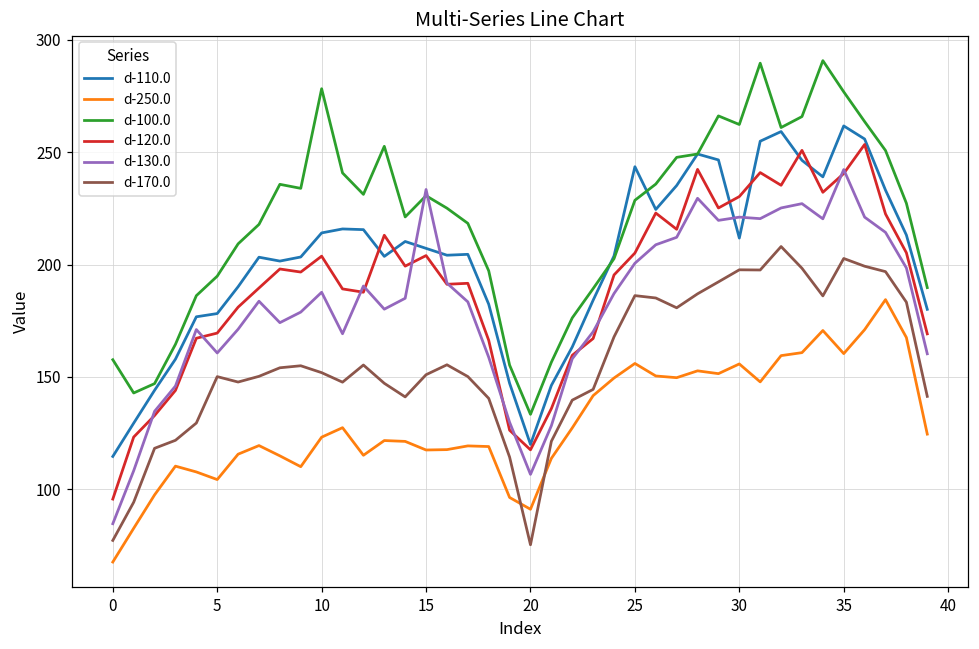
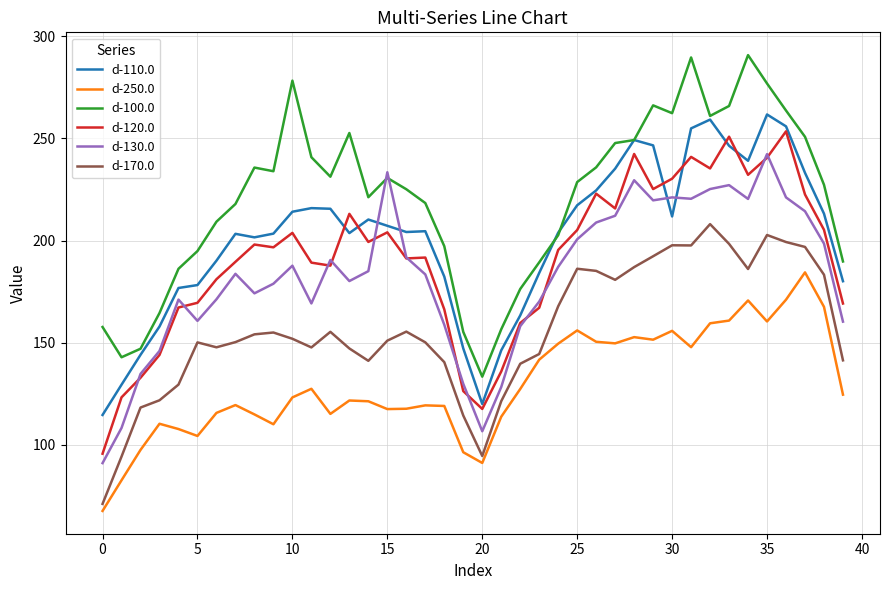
  {
    "d-110.0": {
      "0": 115,
      "5": 178,
      "10": 214,
      "15": 207,
      "20": 120,
-     "25": 244,
+     "25": 217,
      "30": 212,
      "35": 262
    },
    "d-250.0": {
      "0": 68,
      "5": 104,
      "10": 123,
      "15": 117,
      "20": 91,
      "25": 156,
      "30": 156,
      "35": 160
    },
    "d-100.0": {
      "0": 158,
      "5": 195,
      "10": 278,
      "15": 231,
      "20": 133,
      "25": 229,
      "30": 262,
      "35": 277
    },
    "d-120.0": {
      "0": 96,
      "5": 170,
      "10": 204,
      "15": 204,
      "20": 118,
      "25": 205,
      "30": 230,
      "35": 241
    },
    "d-130.0": {
-     "0": 85,
+     "0": 91,
      "5": 161,
      "10": 188,
      "15": 233,
      "20": 107,
      "25": 201,
      "30": 221,
      "35": 242
    },
    "d-170.0": {
-     "0": 77,
+     "0": 71,
      "5": 150,
      "10": 152,
      "15": 151,
-     "20": 75,
+     "20": 95,
      "25": 186,
      "30": 198,
      "35": 203
    }
  }
